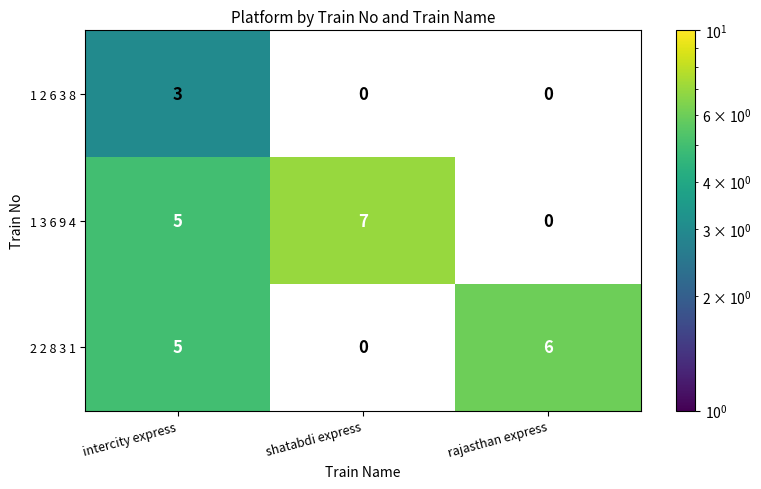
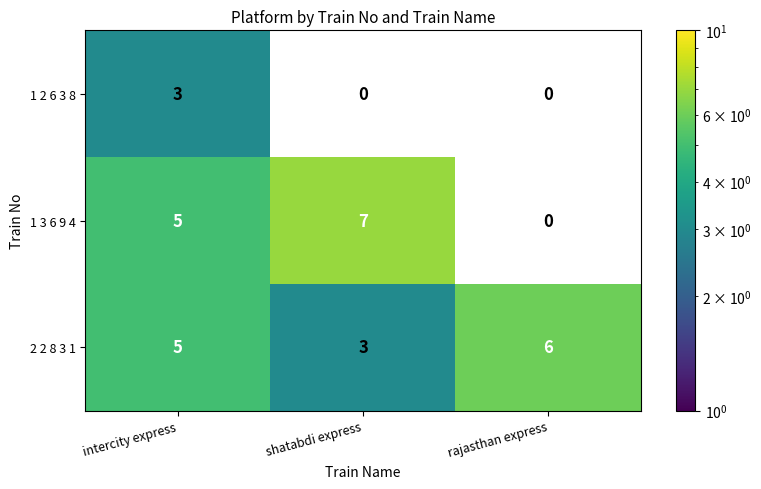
  {
    "1 2 6 3 8": {
      "intercity express": 3,
      "shatabdi express": 0,
      "rajasthan express": 0
    },
    "1 3 6 9 4": {
      "intercity express": 5,
      "shatabdi express": 7,
      "rajasthan express": 0
    },
    "2 2 8 3 1": {
      "intercity express": 5,
-     "shatabdi express": 0,
+     "shatabdi express": 3,
      "rajasthan express": 6
    }
  }
